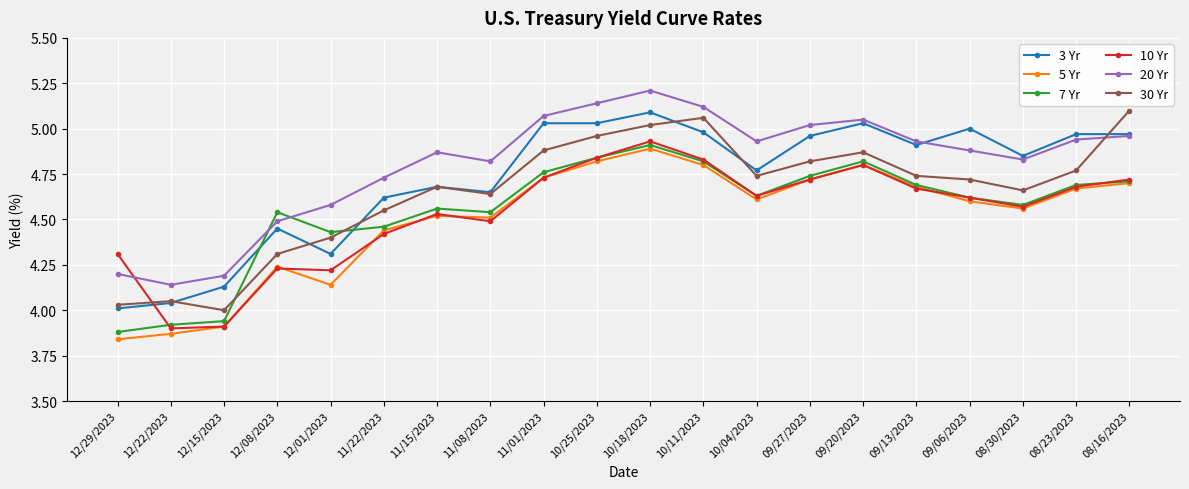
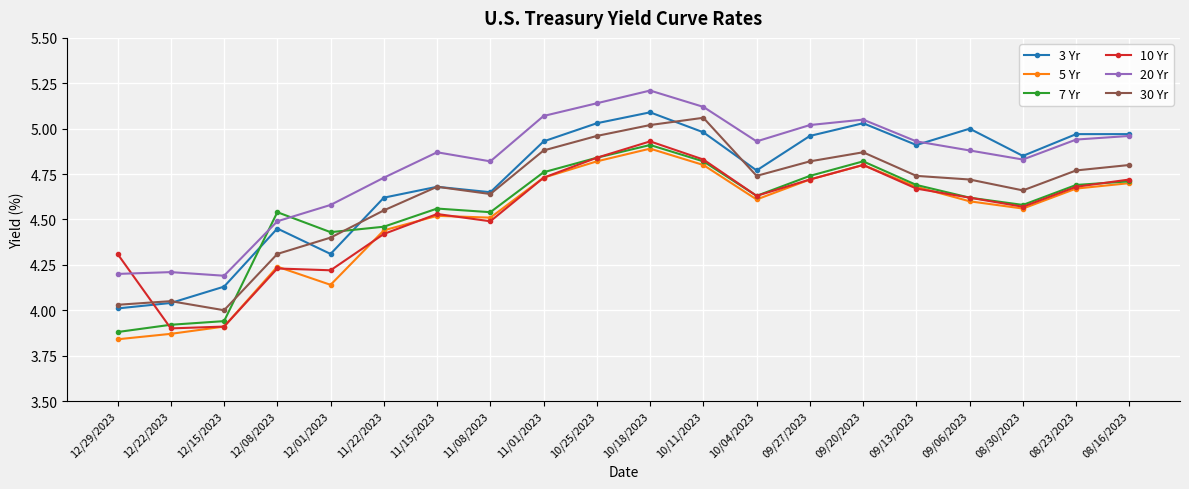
  {
    "3 Yr": {
      "12/29/2023": 4.01,
      "12/15/2023": 4.13,
      "12/08/2023": 4.45,
      "12/01/2023": 4.31,
      "11/22/2023": 4.62,
-     "11/01/2023": 5.03,
+     "11/01/2023": 4.93,
      "10/25/2023": 5.03,
      "10/18/2023": 5.09,
      "10/11/2023": 4.98,
      "10/04/2023": 4.77,
      "09/27/2023": 4.96,
      "09/20/2023": 5.03,
      "09/13/2023": 4.91,
      "09/06/2023": 5.00,
      "08/30/2023": 4.85,
      "08/23/2023": 4.97
    },
    "5 Yr": {
      "12/29/2023": 3.84,
      "12/22/2023": 3.87,
      "12/01/2023": 4.14,
      "11/22/2023": 4.44,
      "11/08/2023": 4.51,
      "10/25/2023": 4.82,
      "10/18/2023": 4.89,
      "10/11/2023": 4.80,
      "10/04/2023": 4.61,
      "09/06/2023": 4.60
    },
    "7 Yr": {
      "12/29/2023": 3.88,
      "12/22/2023": 3.92,
      "12/15/2023": 3.94,
      "12/08/2023": 4.54,
      "12/01/2023": 4.43,
      "11/22/2023": 4.46,
      "11/15/2023": 4.56,
      "11/08/2023": 4.54,
      "11/01/2023": 4.76,
      "10/18/2023": 4.91,
      "09/27/2023": 4.74,
      "09/20/2023": 4.82
    },
    "10 Yr": {
      "12/29/2023": 4.31,
      "12/22/2023": 3.90,
      "12/01/2023": 4.22,
      "11/22/2023": 4.42,
      "11/08/2023": 4.49,
      "10/18/2023": 4.93
    },
    "20 Yr": {
      "12/29/2023": 4.20,
-     "12/22/2023": 4.14,
+     "12/22/2023": 4.21,
      "12/15/2023": 4.19,
      "12/08/2023": 4.49,
      "12/01/2023": 4.58,
      "11/22/2023": 4.73,
      "11/15/2023": 4.87,
      "11/08/2023": 4.82,
      "11/01/2023": 5.07,
      "10/25/2023": 5.14,
      "10/18/2023": 5.21,
      "10/11/2023": 5.12,
      "10/04/2023": 4.93,
      "09/27/2023": 5.02,
      "09/20/2023": 5.05,
      "09/13/2023": 4.93,
      "09/06/2023": 4.88,
      "08/30/2023": 4.83,
      "08/23/2023": 4.94
    },
    "30 Yr": {
      "12/29/2023": 4.03,
      "12/15/2023": 4.0,
      "12/08/2023": 4.3,
      "12/01/2023": 4.4,
      "11/22/2023": 4.55,
      "11/01/2023": 4.88,
      "10/25/2023": 4.96,
      "10/18/2023": 5.02,
      "10/11/2023": 5.06,
      "10/04/2023": 4.74,
      "09/27/2023": 4.82,
      "09/20/2023": 4.87,
      "09/13/2023": 4.74,
      "09/06/2023": 4.72,
      "08/30/2023": 4.66,
      "08/23/2023": 4.77,
-     "08/16/2023": 5.1
+     "08/16/2023": 4.8
    }
  }
